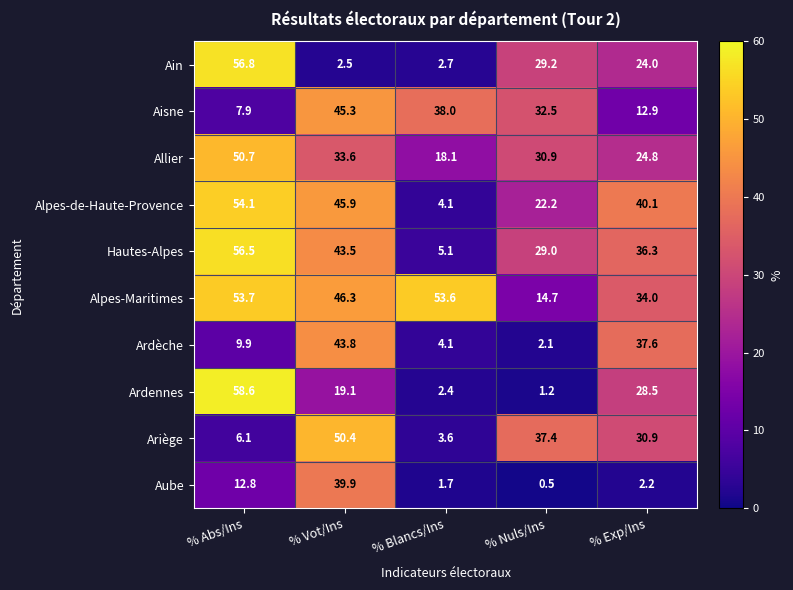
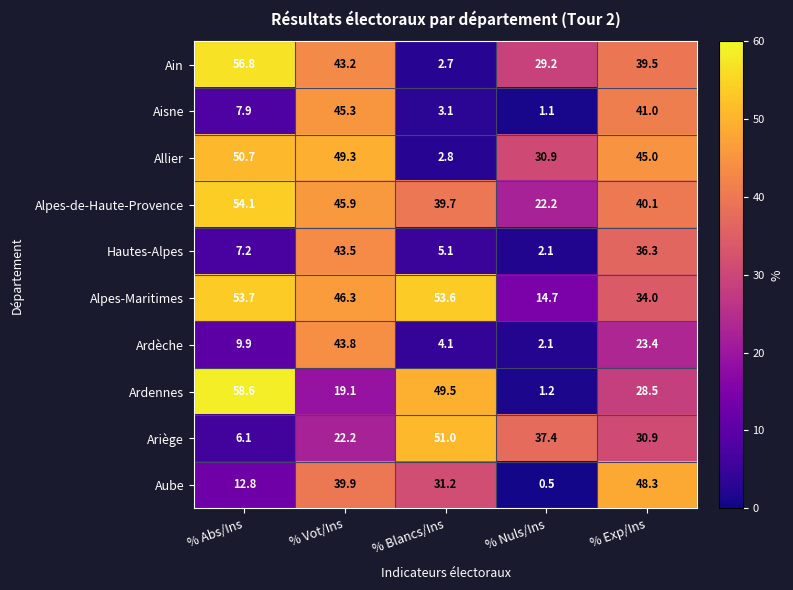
  {
    "Ain": {
      "% Abs/Ins": 56.8,
-     "% Vot/Ins": 2.5,
+     "% Vot/Ins": 43.2,
      "% Blancs/Ins": 2.7,
      "% Nuls/Ins": 29.2,
-     "% Exp/Ins": 24.0
+     "% Exp/Ins": 39.5
    },
    "Aisne": {
      "% Abs/Ins": 7.9,
      "% Vot/Ins": 45.3,
-     "% Blancs/Ins": 38.0,
-     "% Nuls/Ins": 32.5,
-     "% Exp/Ins": 12.9
+     "% Blancs/Ins": 3.1,
+     "% Nuls/Ins": 1.1,
+     "% Exp/Ins": 41.0
    },
    "Allier": {
      "% Abs/Ins": 50.7,
-     "% Vot/Ins": 33.6,
-     "% Blancs/Ins": 18.1,
+     "% Vot/Ins": 49.3,
+     "% Blancs/Ins": 2.8,
      "% Nuls/Ins": 30.9,
-     "% Exp/Ins": 24.8
+     "% Exp/Ins": 45.0
    },
    "Alpes-de-Haute-Provence": {
      "% Abs/Ins": 54.1,
      "% Vot/Ins": 45.9,
-     "% Blancs/Ins": 4.1,
+     "% Blancs/Ins": 39.7,
      "% Nuls/Ins": 22.2,
      "% Exp/Ins": 40.1
    },
    "Hautes-Alpes": {
-     "% Abs/Ins": 56.5,
+     "% Abs/Ins": 7.2,
      "% Vot/Ins": 43.5,
      "% Blancs/Ins": 5.1,
-     "% Nuls/Ins": 29.0,
+     "% Nuls/Ins": 2.1,
      "% Exp/Ins": 36.3
    },
    "Alpes-Maritimes": {
      "% Abs/Ins": 53.7,
      "% Vot/Ins": 46.3,
      "% Blancs/Ins": 53.6,
      "% Nuls/Ins": 14.7,
      "% Exp/Ins": 34.0
    },
    "Ardèche": {
      "% Abs/Ins": 9.9,
      "% Vot/Ins": 43.8,
      "% Blancs/Ins": 4.1,
      "% Nuls/Ins": 2.1,
-     "% Exp/Ins": 37.6
+     "% Exp/Ins": 23.4
    },
    "Ardennes": {
      "% Abs/Ins": 58.6,
      "% Vot/Ins": 19.1,
-     "% Blancs/Ins": 2.4,
+     "% Blancs/Ins": 49.5,
      "% Nuls/Ins": 1.2,
      "% Exp/Ins": 28.5
    },
    "Ariège": {
      "% Abs/Ins": 6.1,
-     "% Vot/Ins": 50.4,
-     "% Blancs/Ins": 3.6,
+     "% Vot/Ins": 22.2,
+     "% Blancs/Ins": 51.0,
      "% Nuls/Ins": 37.4,
      "% Exp/Ins": 30.9
    },
    "Aube": {
      "% Abs/Ins": 12.8,
      "% Vot/Ins": 39.9,
-     "% Blancs/Ins": 1.7,
+     "% Blancs/Ins": 31.2,
      "% Nuls/Ins": 0.5,
-     "% Exp/Ins": 2.2
+     "% Exp/Ins": 48.3
    }
  }
